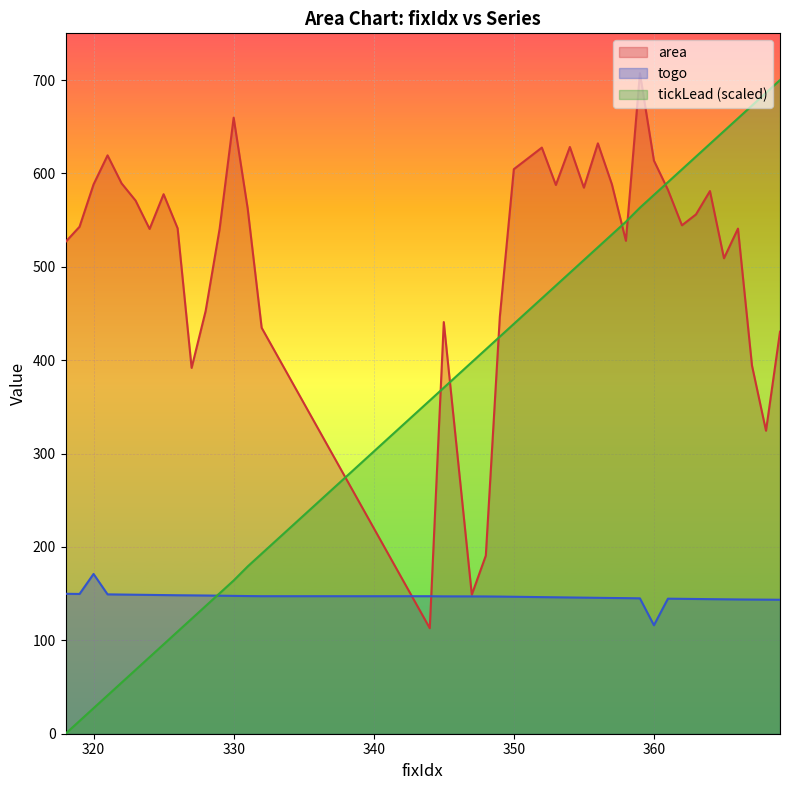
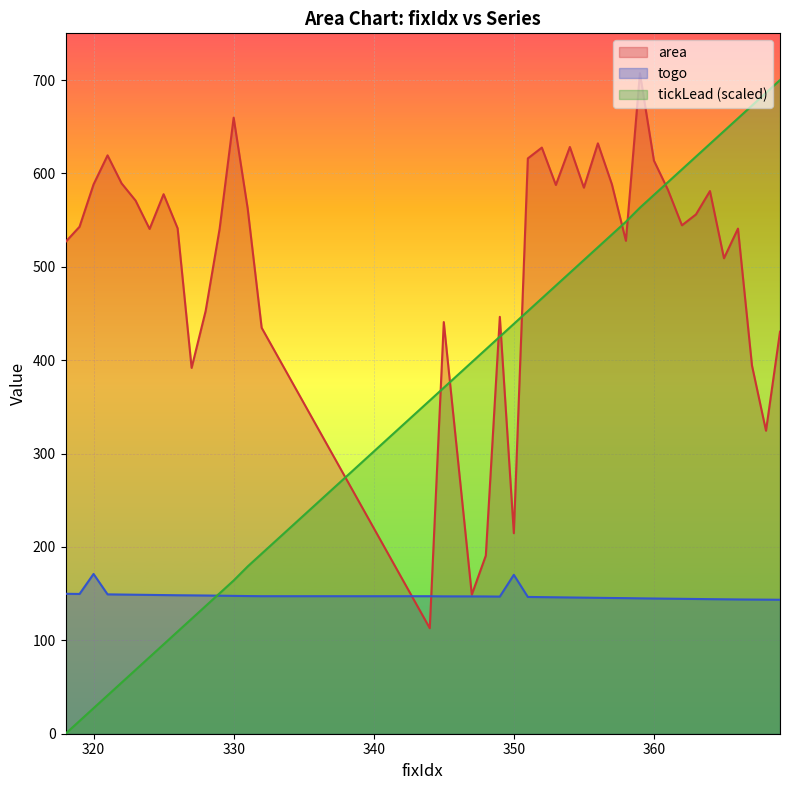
  {
    "area": {
      "320": 590,
      "330": 660,
-     "350": 600,
+     "350": 210,
      "360": 610
    },
    "togo": {
      "320": 170,
      "330": 150,
-     "350": 150,
-     "360": 120
+     "350": 170,
+     "360": 140
    },
    "tickLead (scaled)": {
      "320": 30,
      "330": 160,
      "350": 440,
      "360": 580
    }
  }
